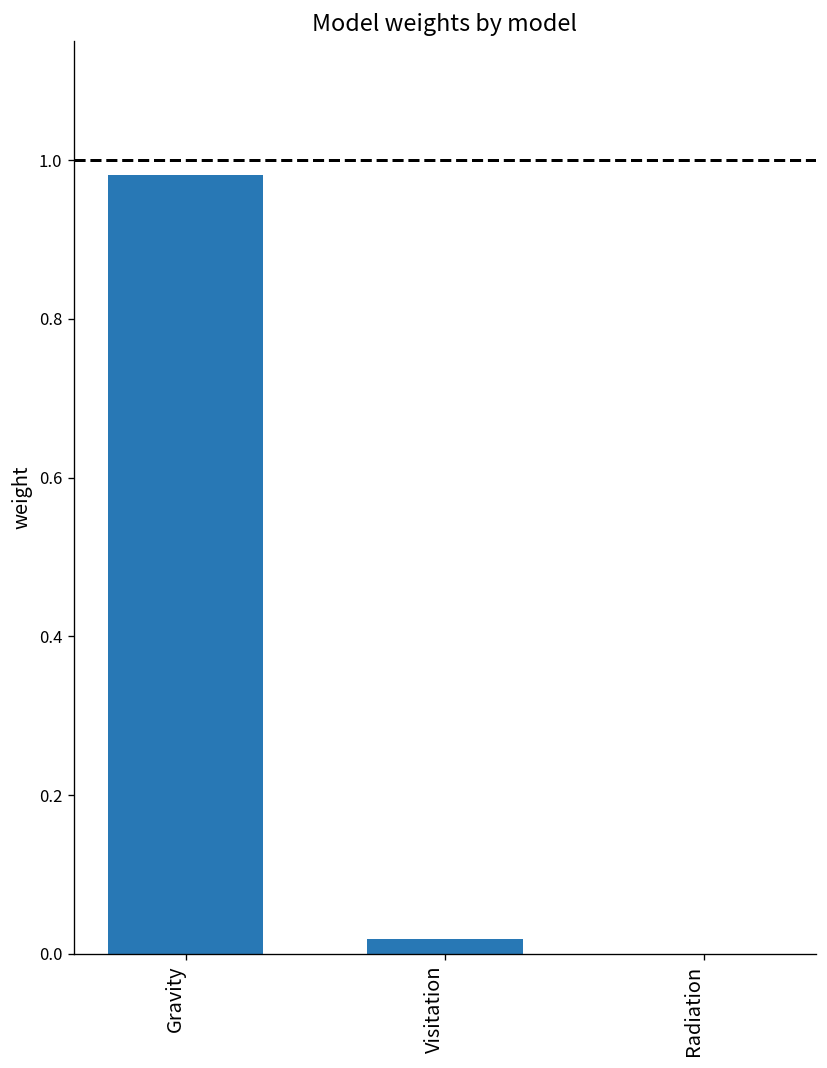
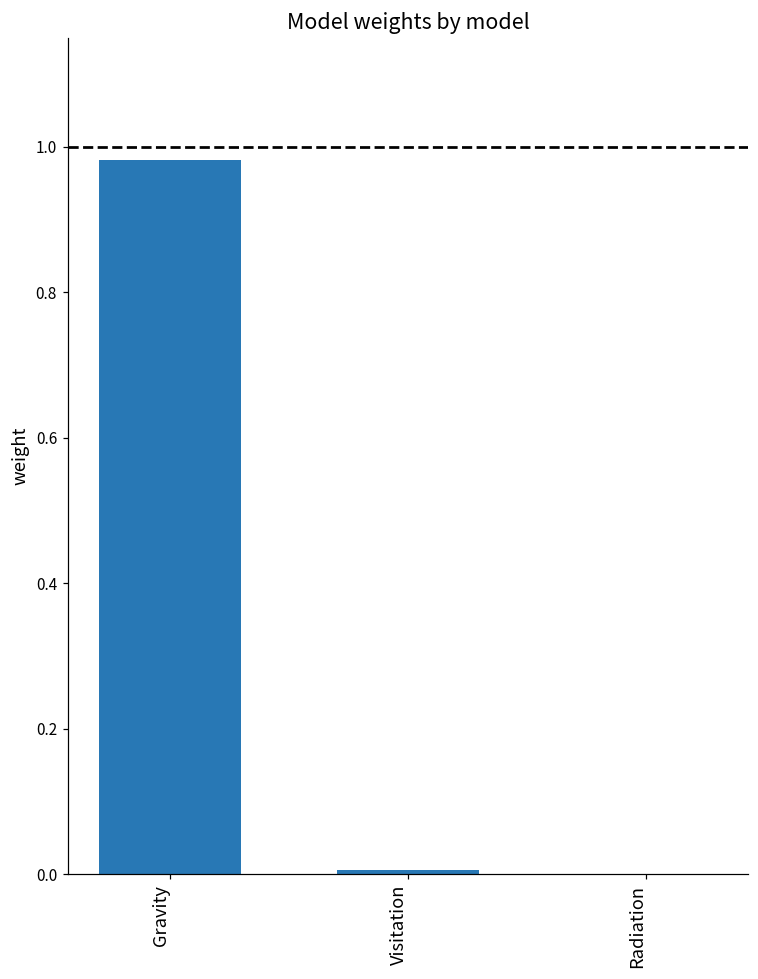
  {
    "Gravity": 0.98,
-   "Visitation": 0.02
+   "Visitation": 0.01
  }
